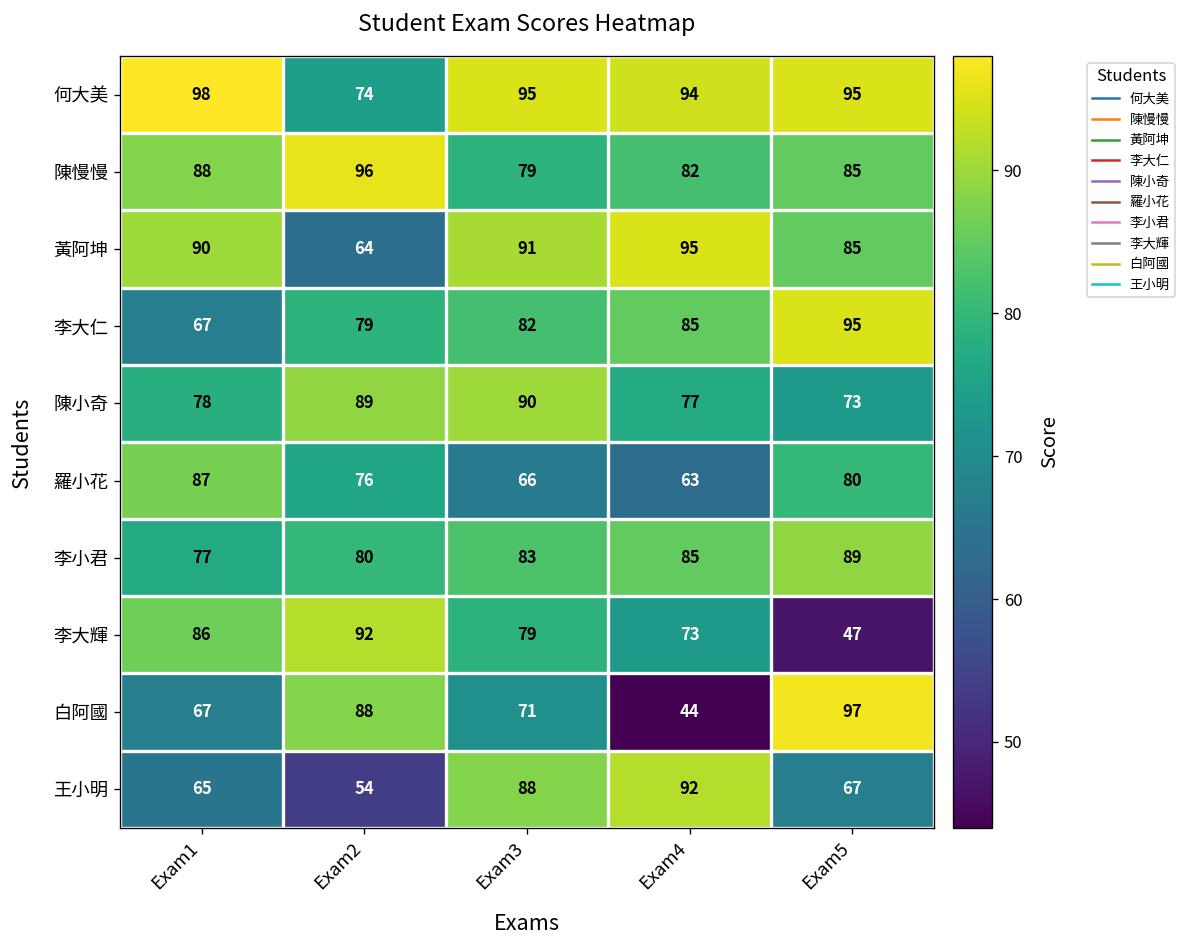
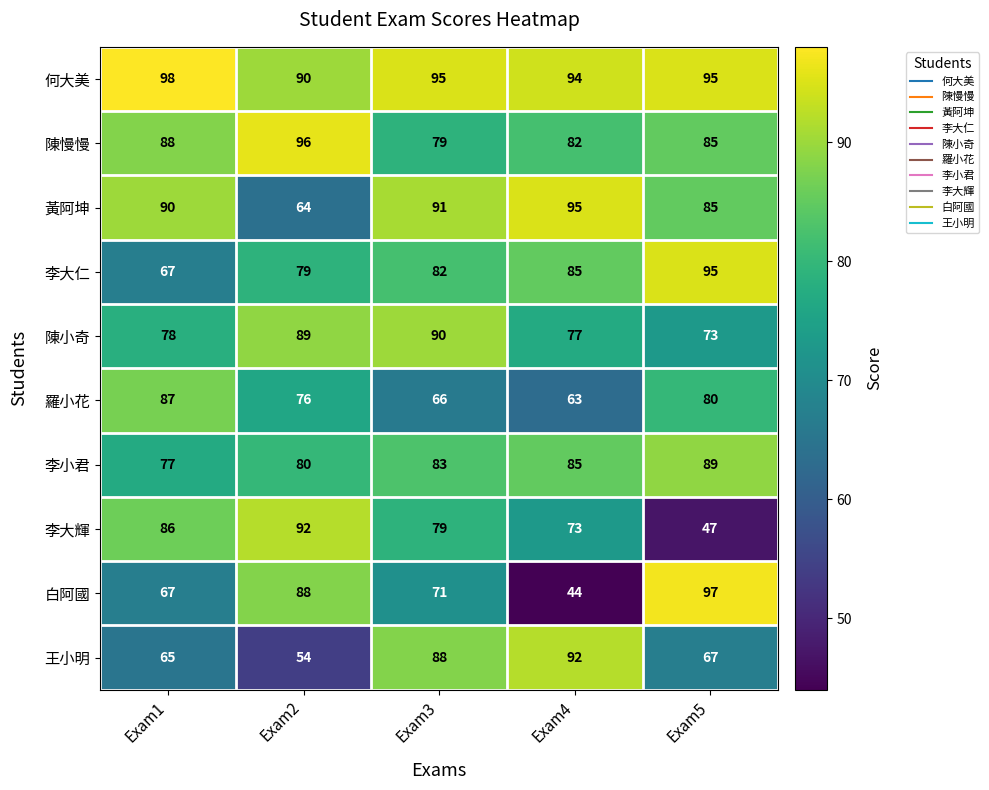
  {
    "何大美": {
      "Exam1": 98,
-     "Exam2": 74,
+     "Exam2": 90,
      "Exam3": 95,
      "Exam4": 94,
      "Exam5": 95
    },
    "陳慢慢": {
      "Exam1": 88,
      "Exam2": 96,
      "Exam3": 79,
      "Exam4": 82,
      "Exam5": 85
    },
    "黃阿坤": {
      "Exam1": 90,
      "Exam2": 64,
      "Exam3": 91,
      "Exam4": 95,
      "Exam5": 85
    },
    "李大仁": {
      "Exam1": 67,
      "Exam2": 79,
      "Exam3": 82,
      "Exam4": 85,
      "Exam5": 95
    },
    "陳小奇": {
      "Exam1": 78,
      "Exam2": 89,
      "Exam3": 90,
      "Exam4": 77,
      "Exam5": 73
    },
    "羅小花": {
      "Exam1": 87,
      "Exam2": 76,
      "Exam3": 66,
      "Exam4": 63,
      "Exam5": 80
    },
    "李小君": {
      "Exam1": 77,
      "Exam2": 80,
      "Exam3": 83,
      "Exam4": 85,
      "Exam5": 89
    },
    "李大輝": {
      "Exam1": 86,
      "Exam2": 92,
      "Exam3": 79,
      "Exam4": 73,
      "Exam5": 47
    },
    "白阿國": {
      "Exam1": 67,
      "Exam2": 88,
      "Exam3": 71,
      "Exam4": 44,
      "Exam5": 97
    },
    "王小明": {
      "Exam1": 65,
      "Exam2": 54,
      "Exam3": 88,
      "Exam4": 92,
      "Exam5": 67
    }
  }
